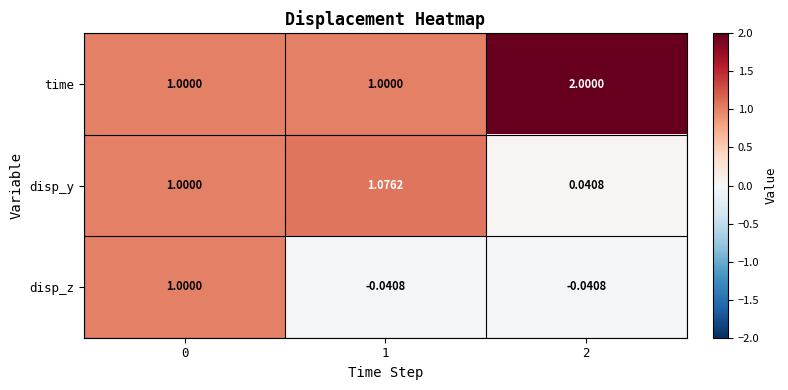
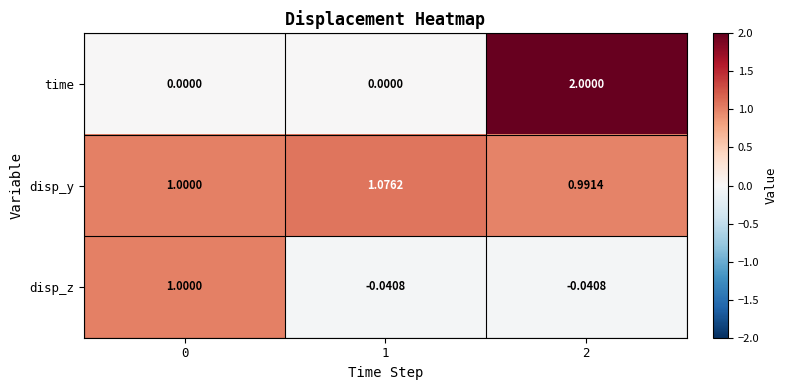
  {
    "time": {
-     "0": 1.0000,
-     "1": 1.0000,
+     "0": 0.0000,
+     "1": 0.0000,
      "2": 2.0000
    },
    "disp_y": {
      "0": 1.0000,
      "1": 1.0762,
-     "2": 0.0408
+     "2": 0.9914
    },
    "disp_z": {
      "0": 1.0000,
      "1": -0.0408,
      "2": -0.0408
    }
  }
